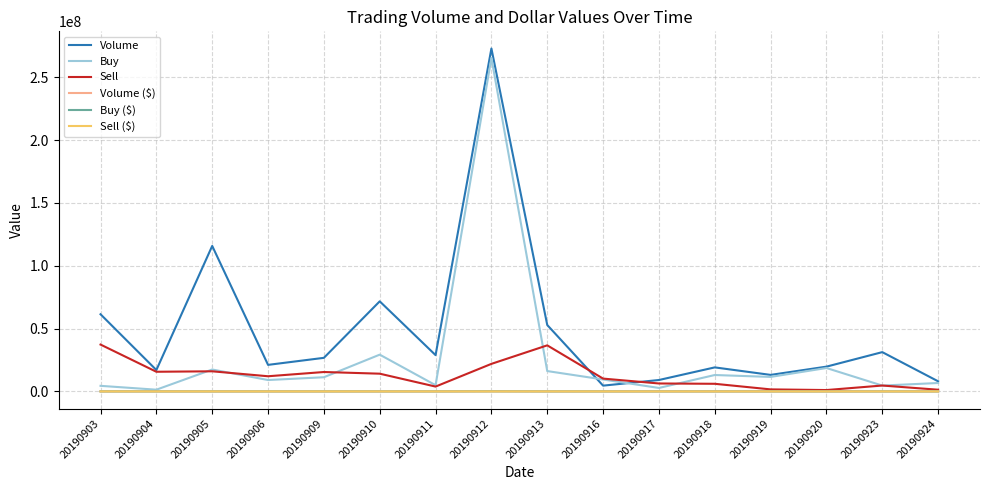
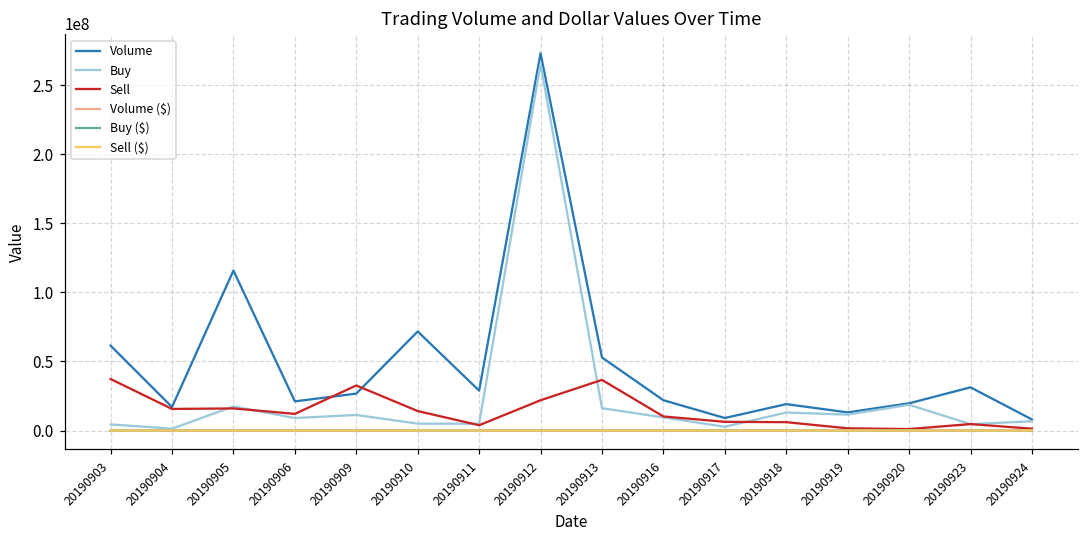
  {
    "Volume": {
      "20190903": 61000000,
      "20190905": 116000000,
      "20190906": 21000000,
      "20190909": 27000000,
      "20190910": 72000000,
      "20190911": 29000000,
      "20190912": 273000000,
      "20190913": 53000000,
-     "20190916": 5000000,
+     "20190916": 22000000,
      "20190917": 9000000,
      "20190918": 19000000,
      "20190923": 31000000
    },
    "Buy": {
      "20190903": 4000000,
      "20190906": 9000000,
      "20190909": 11000000,
-     "20190910": 29000000,
+     "20190910": 5000000,
      "20190912": 265000000,
      "20190913": 16000000,
      "20190917": 3000000,
      "20190918": 13000000
    },
    "Sell": {
      "20190903": 37000000,
      "20190906": 12000000,
-     "20190909": 15000000,
+     "20190909": 33000000,
      "20190910": 14000000,
      "20190912": 22000000,
      "20190913": 37000000,
      "20190917": 6000000,
      "20190918": 6000000
    },
    "Sell ($)": {
      "20190903": 0,
      "20190905": 0,
      "20190906": 0,
      "20190909": 0,
      "20190910": 0,
      "20190911": 0,
      "20190912": 0,
      "20190913": 0,
      "20190916": 0,
      "20190917": 0,
      "20190918": 0,
      "20190923": 0
    }
  }
